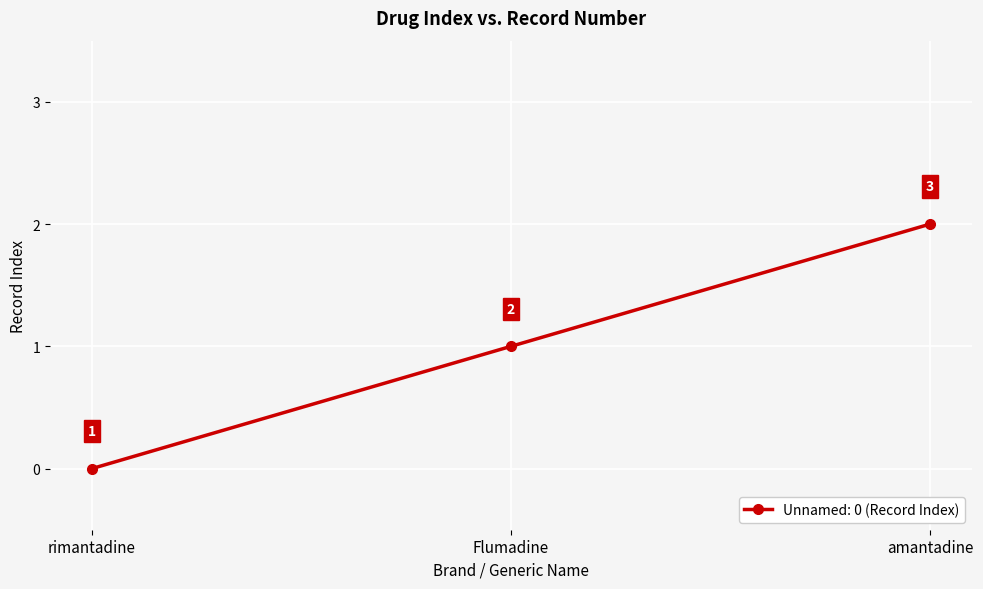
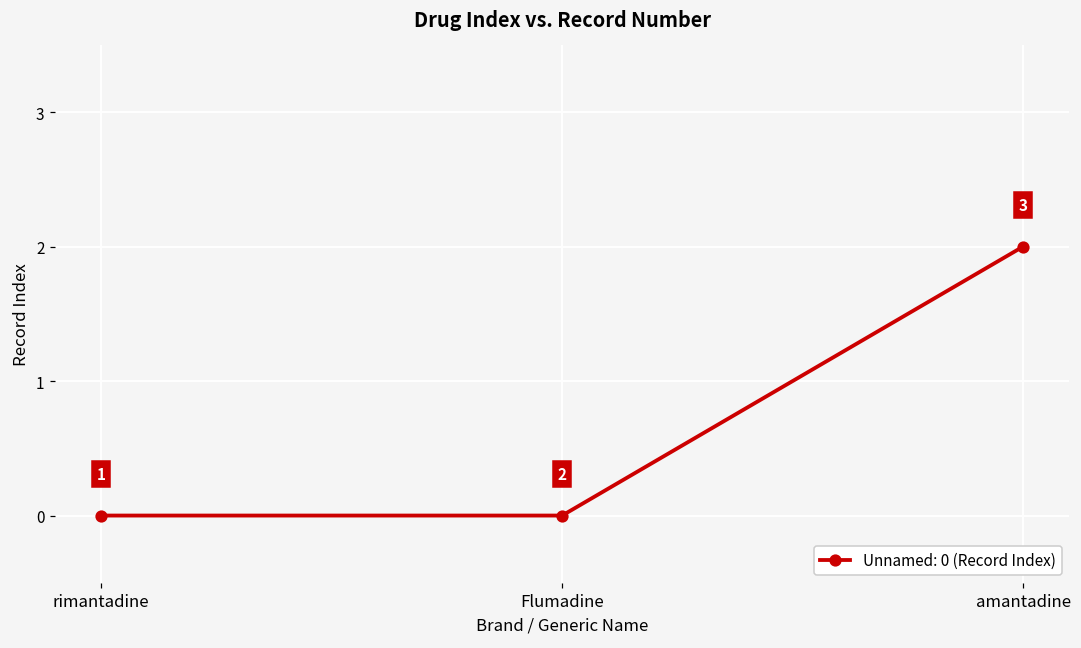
  {
    "rimantadine": 0,
-   "Flumadine": 1,
+   "Flumadine": 0,
    "amantadine": 2
  }
